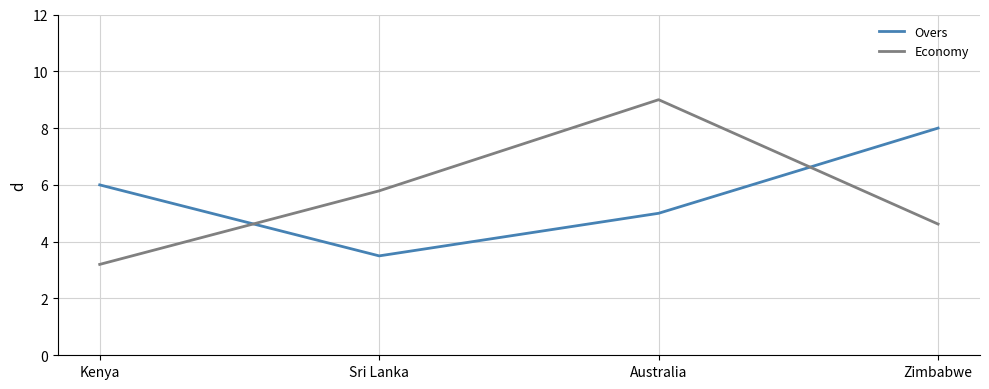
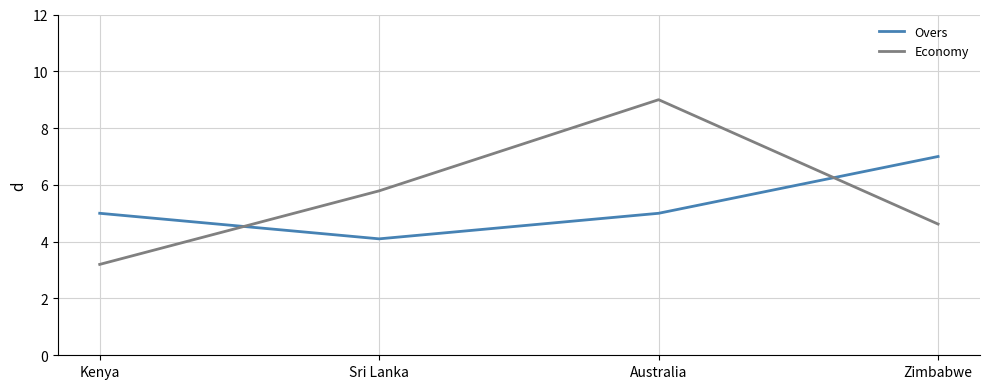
  {
    "Overs": {
-     "Kenya": 6,
-     "Sri Lanka": 3.5,
+     "Kenya": 5,
+     "Sri Lanka": 4.1,
      "Australia": 5.0,
-     "Zimbabwe": 8
+     "Zimbabwe": 7
    },
    "Economy": {
      "Kenya": 3.2,
      "Sri Lanka": 5.8,
      "Australia": 9.0,
      "Zimbabwe": 4.6
    }
  }
